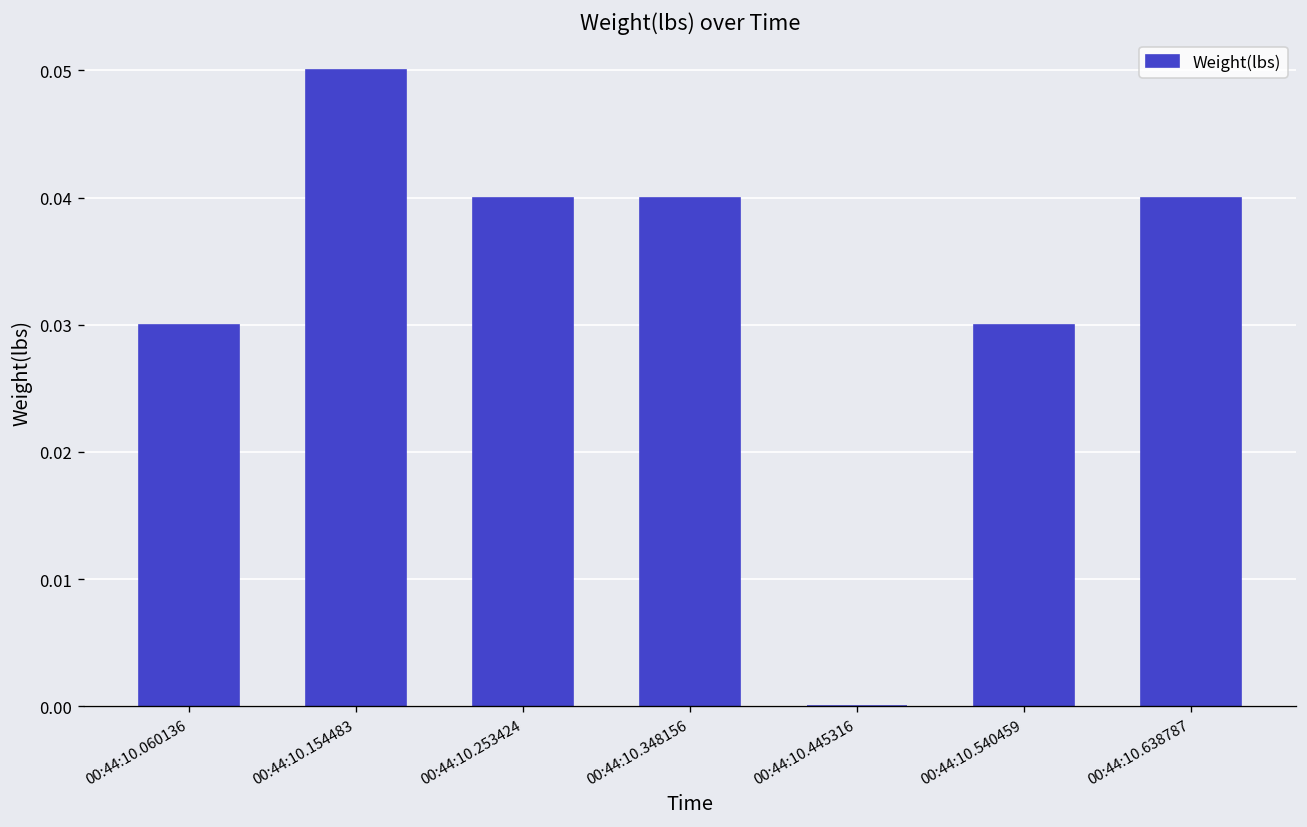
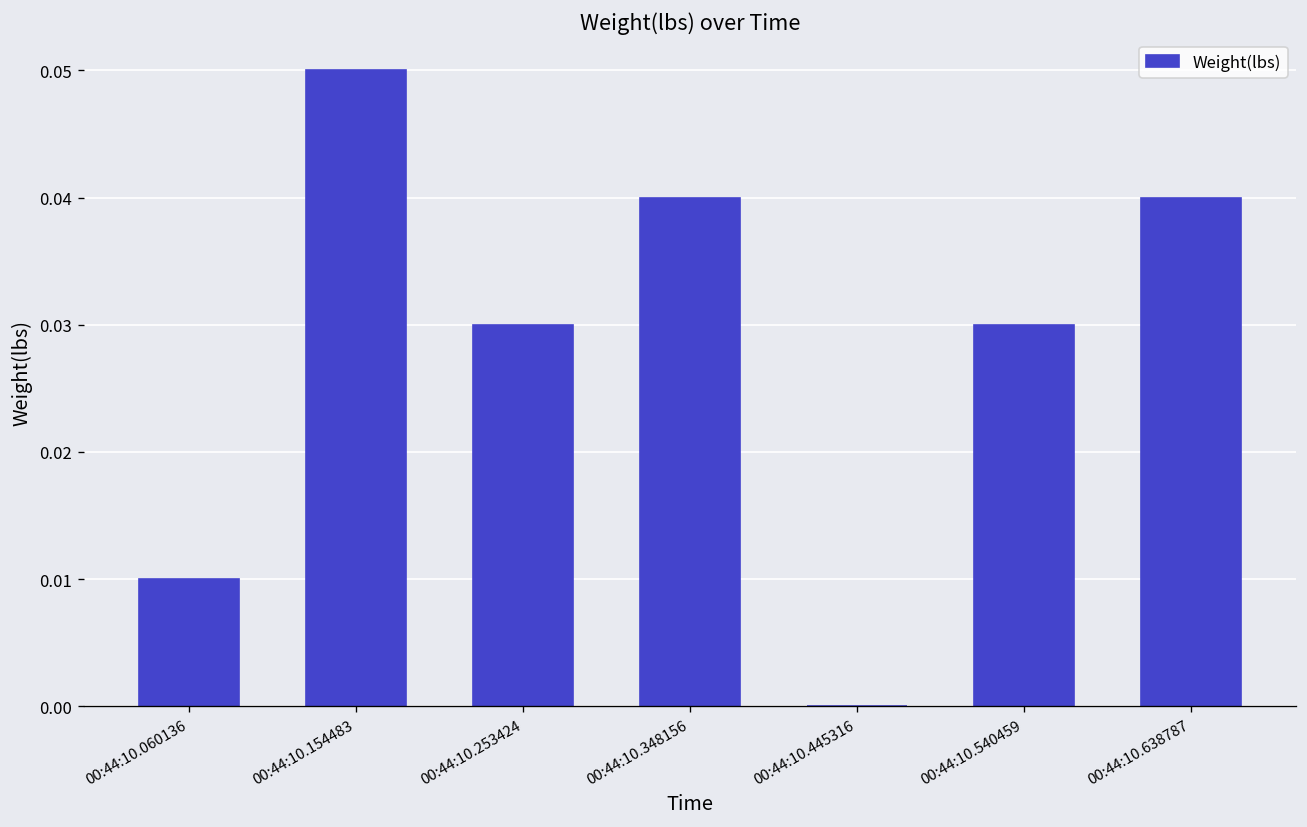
  {
-   "00:44:10.060136": 0.03,
+   "00:44:10.060136": 0.01,
    "00:44:10.154483": 0.05,
-   "00:44:10.253424": 0.04,
+   "00:44:10.253424": 0.03,
    "00:44:10.348156": 0.04,
    "00:44:10.445316": 0.00,
    "00:44:10.540459": 0.03,
    "00:44:10.638787": 0.04
  }
